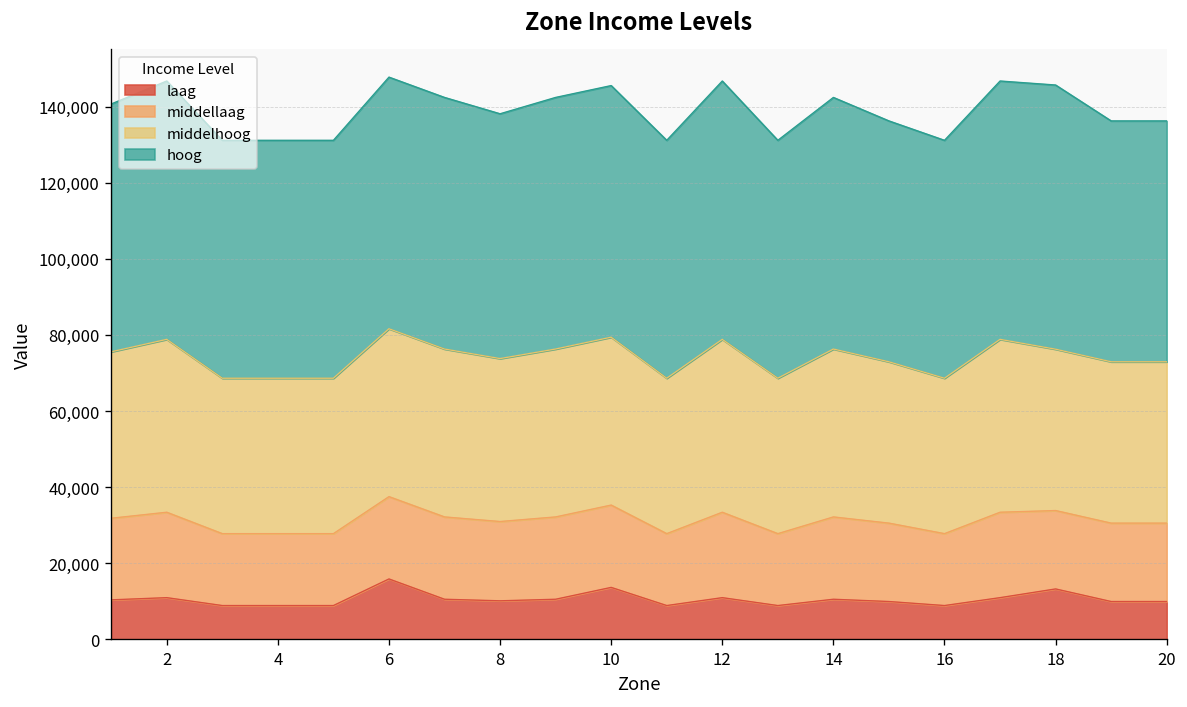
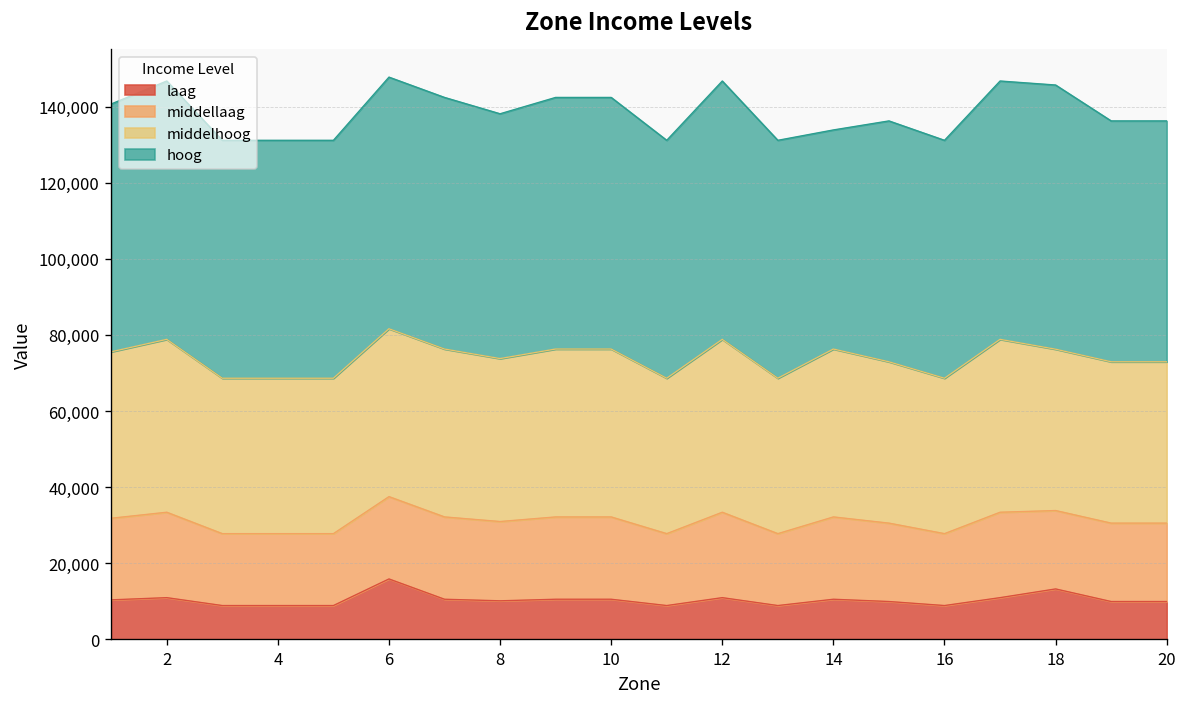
  {
    "laag": {
      "2": "11,000",
      "4": "9,000",
      "6": "16,000",
      "8": "10,000",
-     "10": "14,000",
+     "10": "11,000",
      "12": "11,000",
      "14": "11,000",
      "16": "9,000",
      "18": "13,000",
      "20": "10,000"
    },
    "hoog": {
      "4": "63,000",
      "6": "66,000",
      "8": "64,000",
      "10": "66,000",
      "12": "68,000",
-     "14": "66,000",
+     "14": "58,000",
      "16": "63,000",
      "18": "69,000",
      "20": "63,000"
    }
  }
